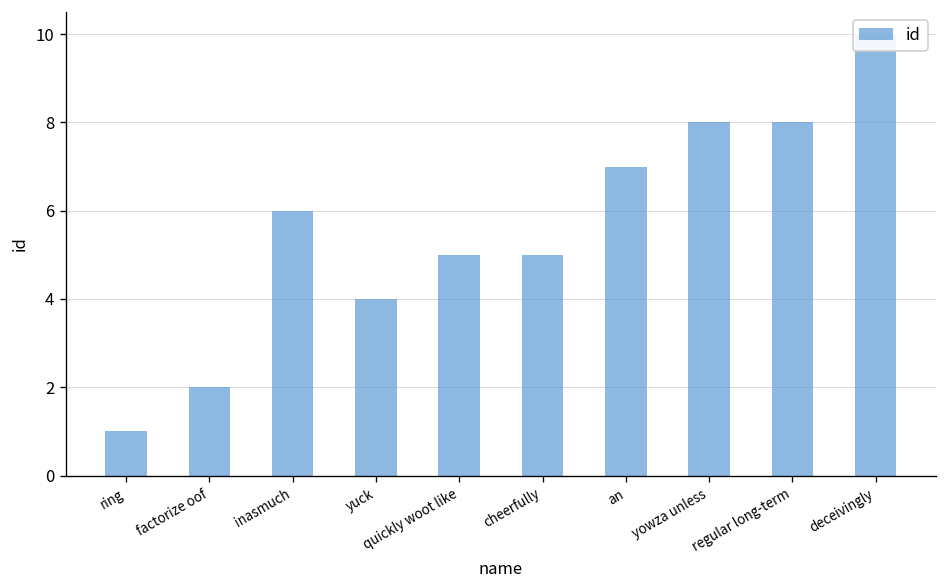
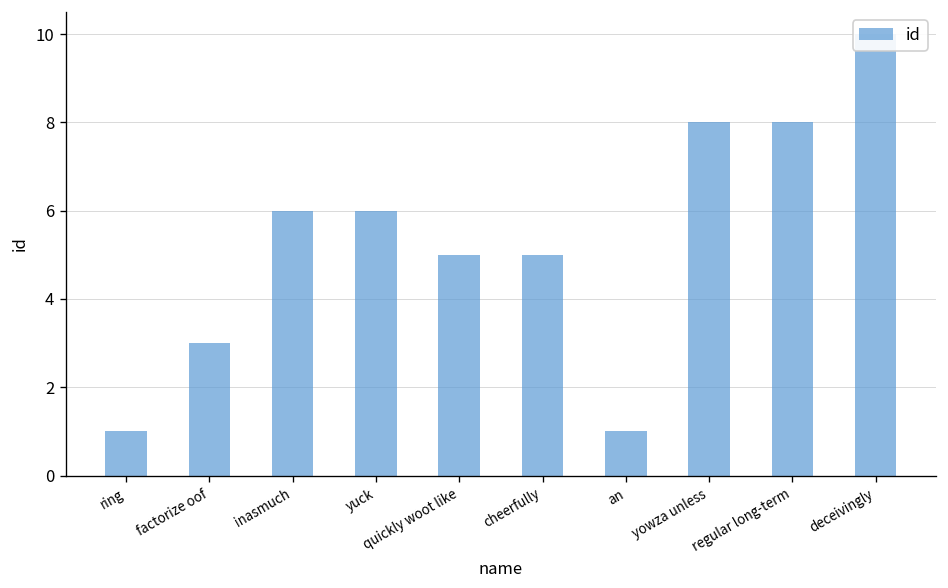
  {
    "ring": 1,
-   "factorize oof": 2,
+   "factorize oof": 3,
    "inasmuch": 6,
-   "yuck": 4,
+   "yuck": 6,
    "quickly woot like": 5,
    "cheerfully": 5,
-   "an": 7,
+   "an": 1,
    "yowza unless": 8,
    "regular long-term": 8
  }
